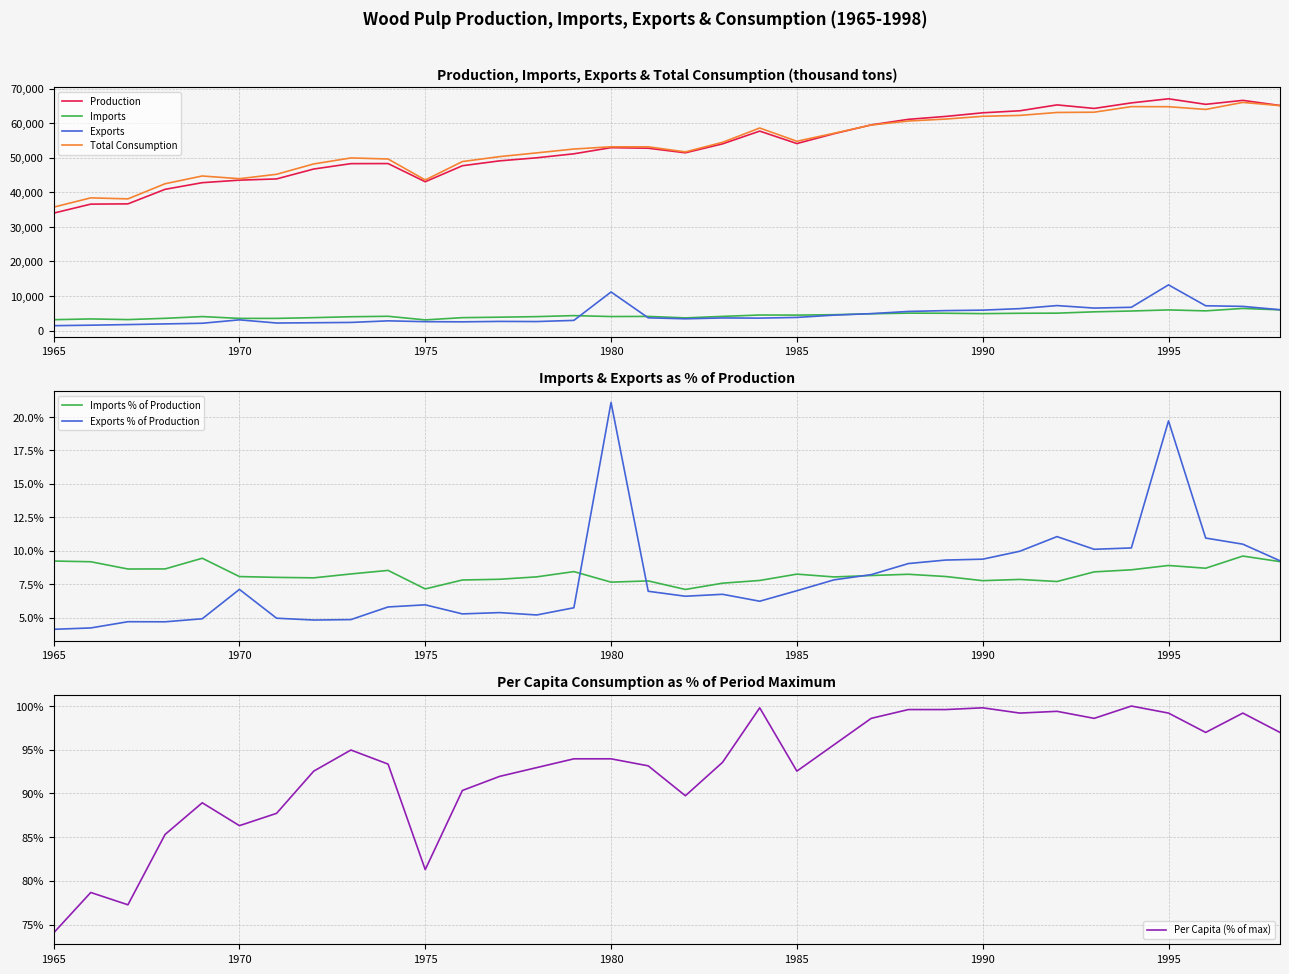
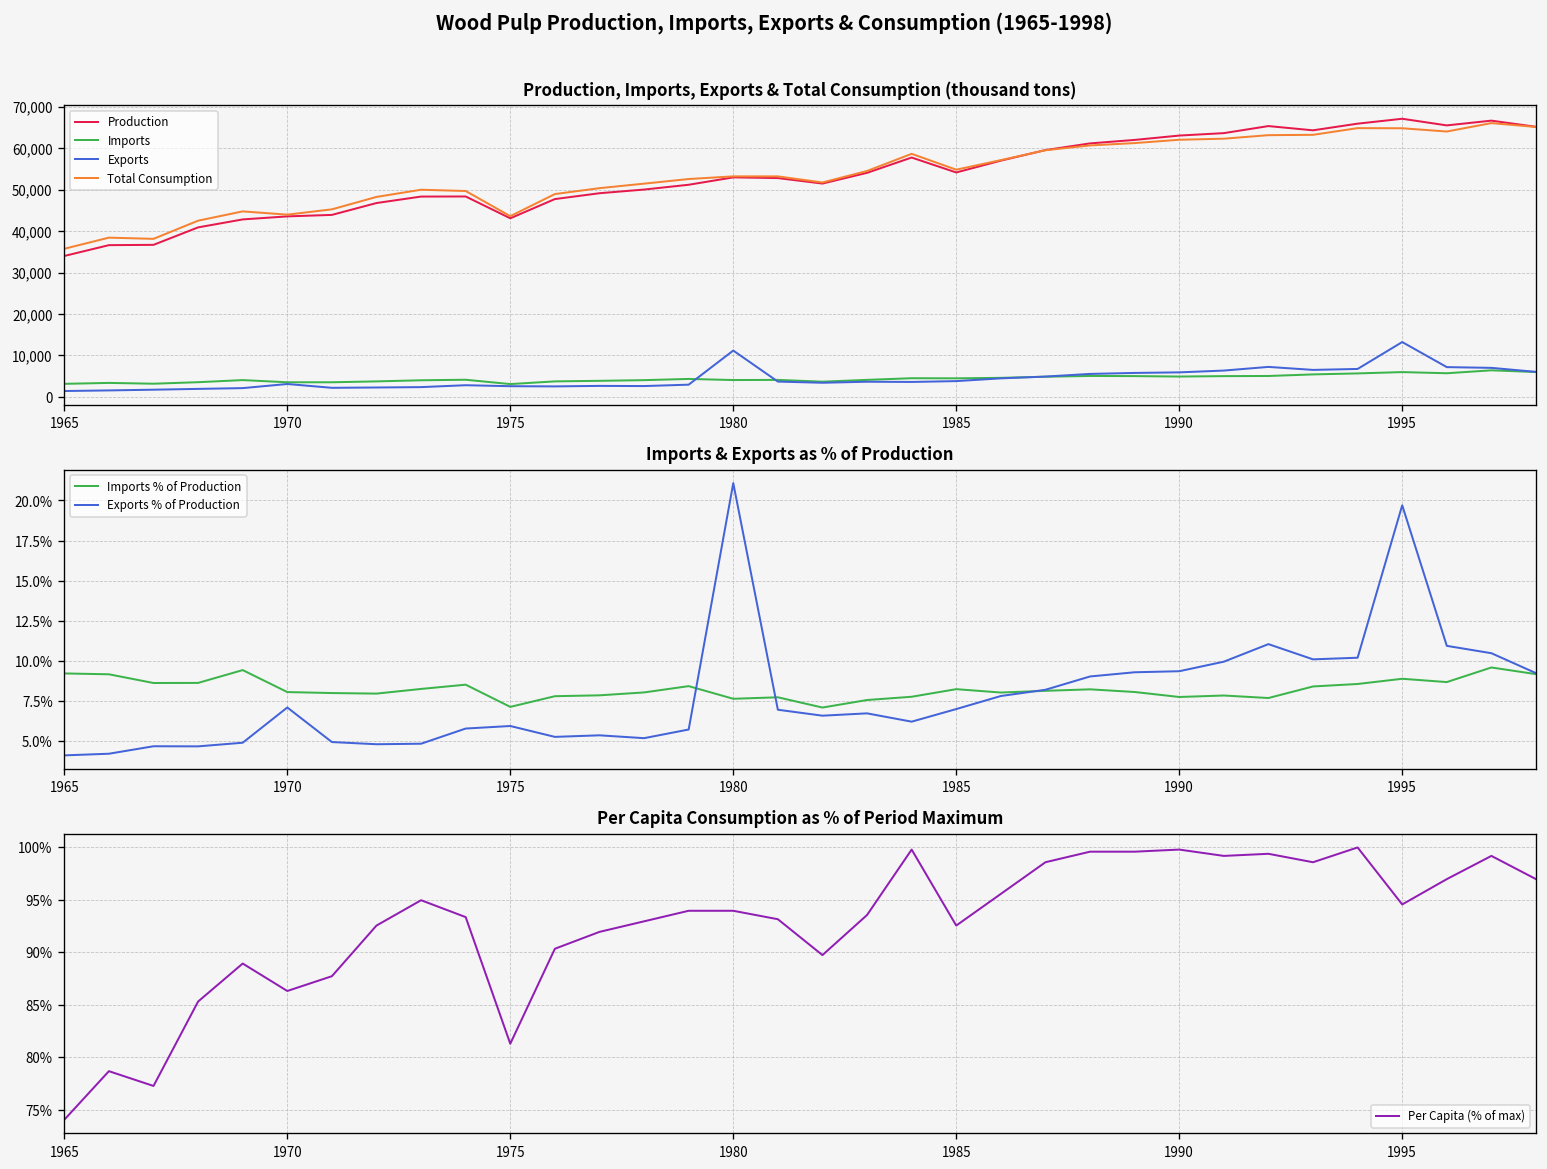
  {
    "Production, Imports, Exports & Total Consumption (thousand tons)": {
      "Production": {
        "1965": "34,000",
        "1990": "63,000",
        "1995": "67,000"
      },
      "Imports": {
        "1965": "3,000",
        "1980": "4,000",
        "1990": "5,000",
        "1995": "6,000"
      },
      "Exports": {
        "1965": "1,000",
        "1980": "11,000",
        "1990": "6,000",
        "1995": "13,000"
      },
      "Total Consumption": {
        "1965": "36,000",
        "1990": "62,000",
        "1995": "65,000"
      }
    },
    "Imports & Exports as % of Production": {
      "Imports % of Production": {
        "1965": "9.2%",
        "1970": "8.1%",
        "1975": "7.1%",
        "1980": "7.6%",
        "1985": "8.2%",
        "1990": "7.8%",
        "1995": "8.9%"
      },
      "Exports % of Production": {
        "1965": "4.1%",
        "1970": "7.1%",
        "1975": "6.0%",
        "1980": "21.1%",
        "1985": "7.0%",
        "1990": "9.4%",
        "1995": "19.7%"
      }
    },
    "Per Capita Consumption as % of Period Maximum": {
      "1965": "74%",
      "1970": "86%",
      "1975": "81%",
      "1980": "94%",
      "1985": "93%",
      "1990": "100%",
-     "1995": "99%"
+     "1995": "95%"
    }
  }
